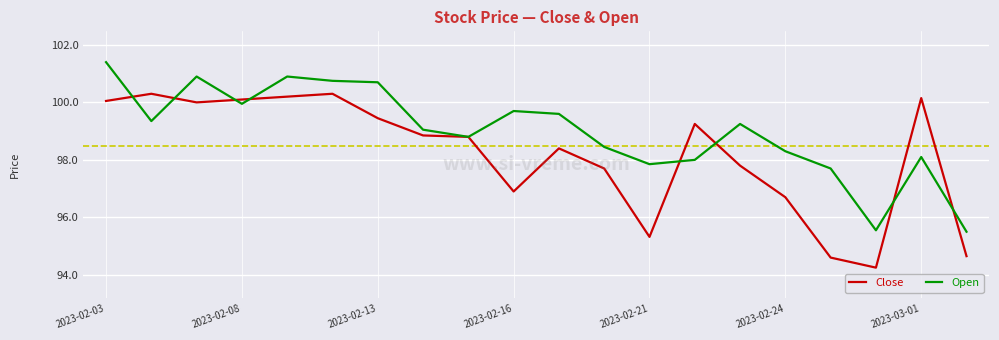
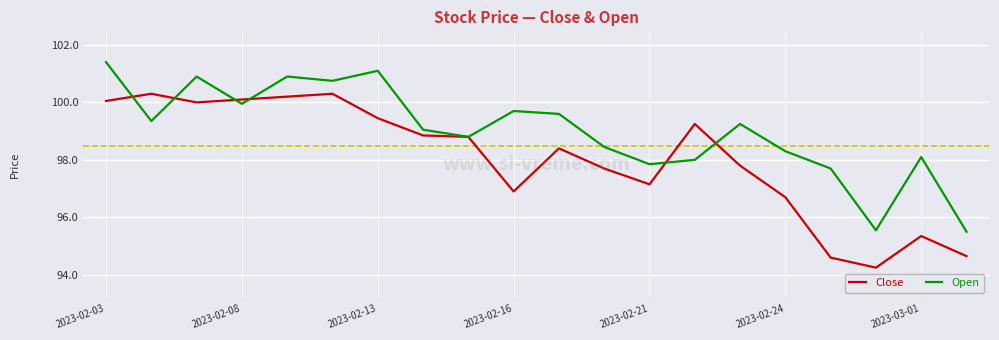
  {
    "Close": {
      "2023-02-03": 100.1,
      "2023-02-08": 100.1,
      "2023-02-13": 99.5,
      "2023-02-16": 96.9,
-     "2023-02-21": 95.3,
+     "2023-02-21": 97.2,
      "2023-02-24": 96.7,
-     "2023-03-01": 100.2
+     "2023-03-01": 95.4
    },
    "Open": {
      "2023-02-03": 101.4,
      "2023-02-08": 100.0,
-     "2023-02-13": 100.7,
+     "2023-02-13": 101.1,
      "2023-02-16": 99.7,
      "2023-02-21": 97.9,
      "2023-02-24": 98.3,
      "2023-03-01": 98.1
    }
  }
